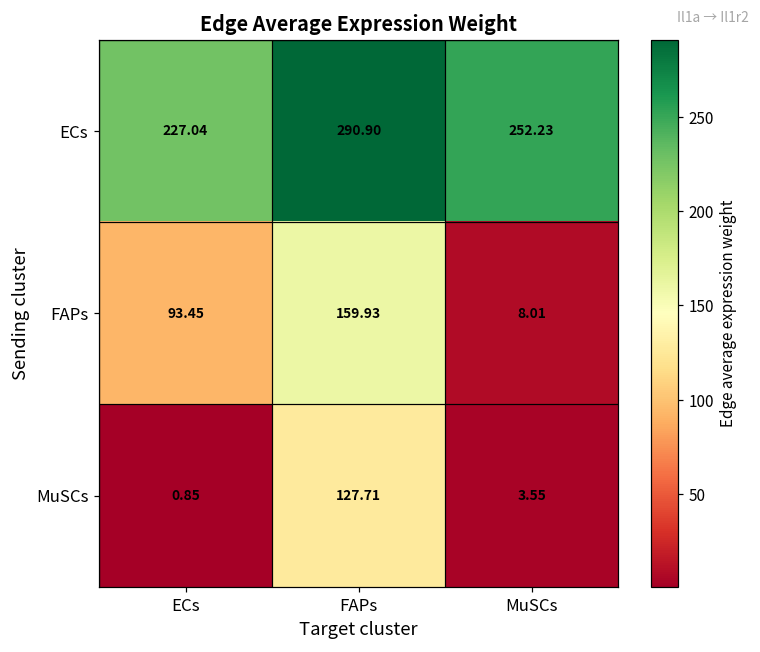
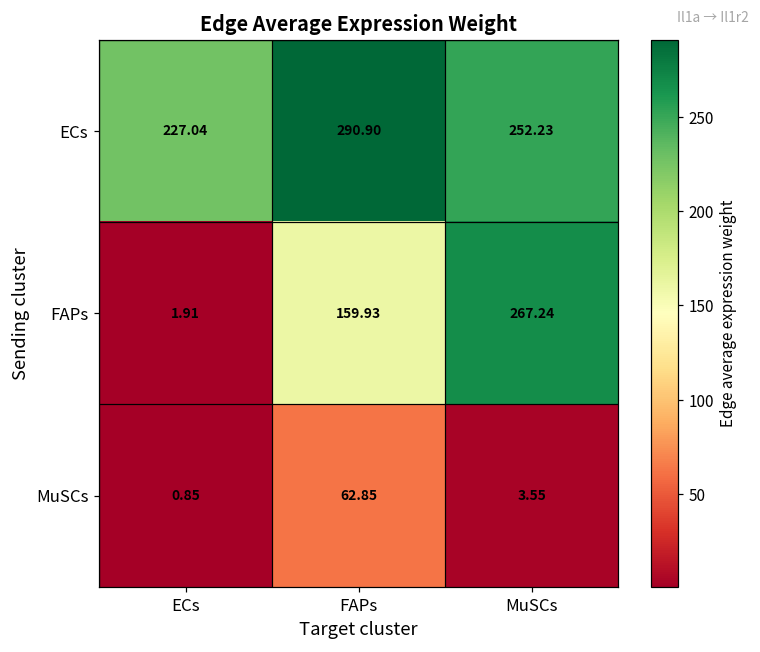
  {
    "ECs": {
      "ECs": 227.04,
      "FAPs": 290.90,
      "MuSCs": 252.23
    },
    "FAPs": {
-     "ECs": 93.45,
+     "ECs": 1.91,
      "FAPs": 159.93,
-     "MuSCs": 8.01
+     "MuSCs": 267.24
    },
    "MuSCs": {
      "ECs": 0.85,
-     "FAPs": 127.71,
+     "FAPs": 62.85,
      "MuSCs": 3.55
    }
  }
